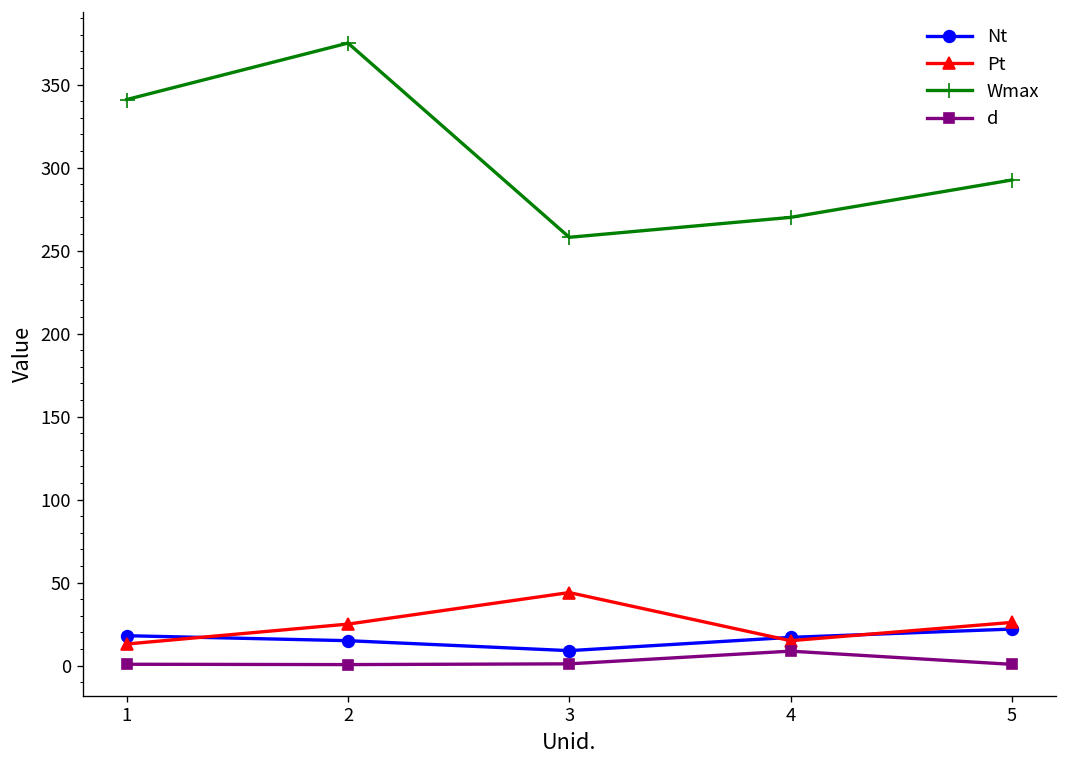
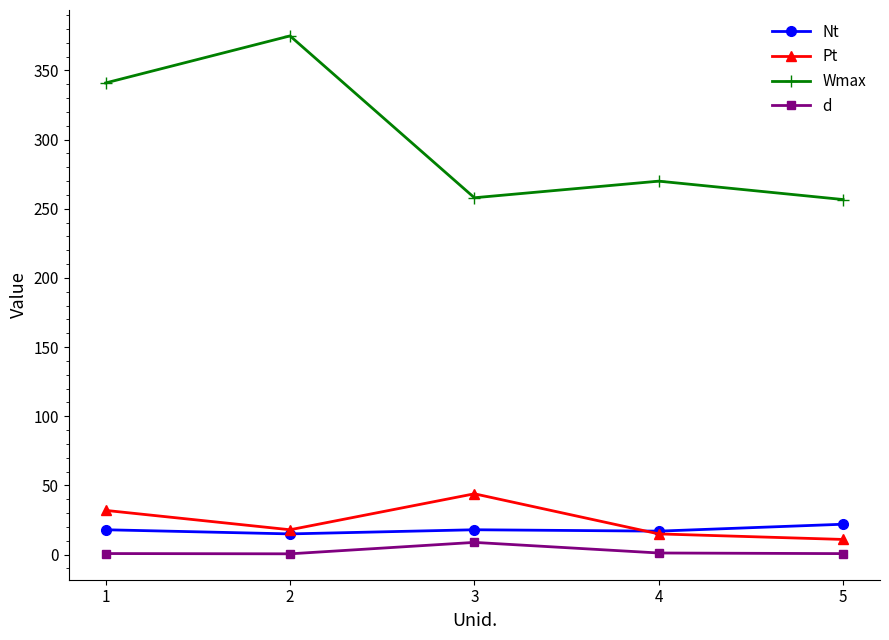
  {
    "Nt": {
      "1": 18,
      "2": 15,
-     "3": 9,
+     "3": 18,
      "4": 17,
      "5": 22
    },
    "Pt": {
-     "1": 13,
-     "2": 25,
+     "1": 32,
+     "2": 18,
      "3": 44,
      "4": 15,
-     "5": 26
+     "5": 11
    },
    "Wmax": {
      "1": 341,
      "2": 375,
      "3": 258,
      "4": 270,
-     "5": 293
+     "5": 257
    },
    "d": {
      "1": 1,
      "2": 1,
-     "3": 1,
-     "4": 9,
+     "3": 9,
+     "4": 1,
      "5": 1
    }
  }
